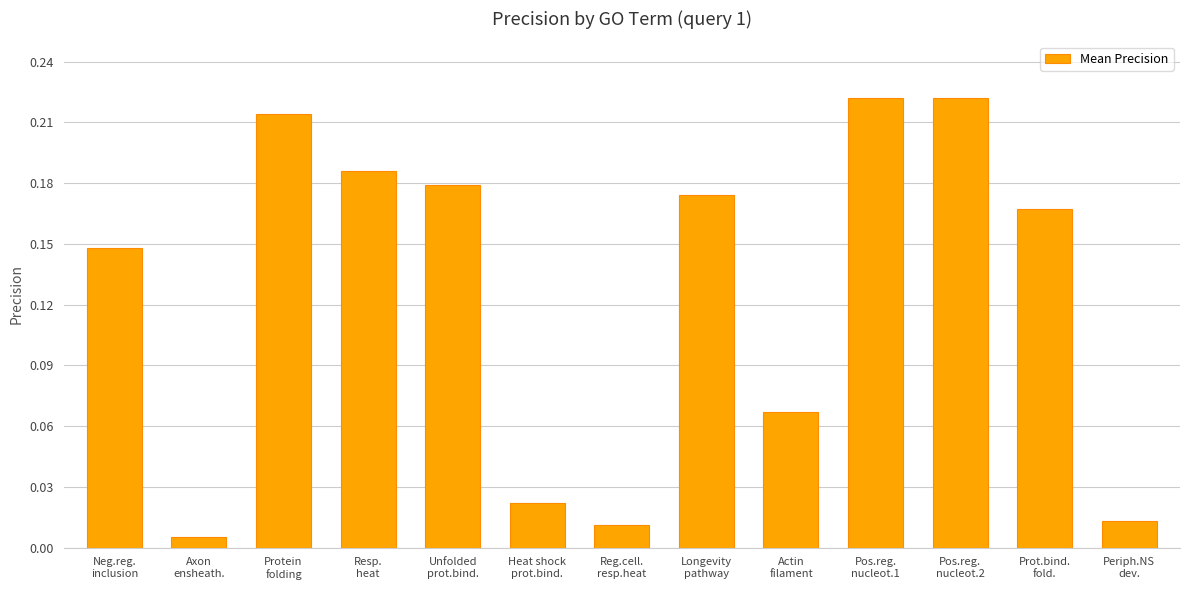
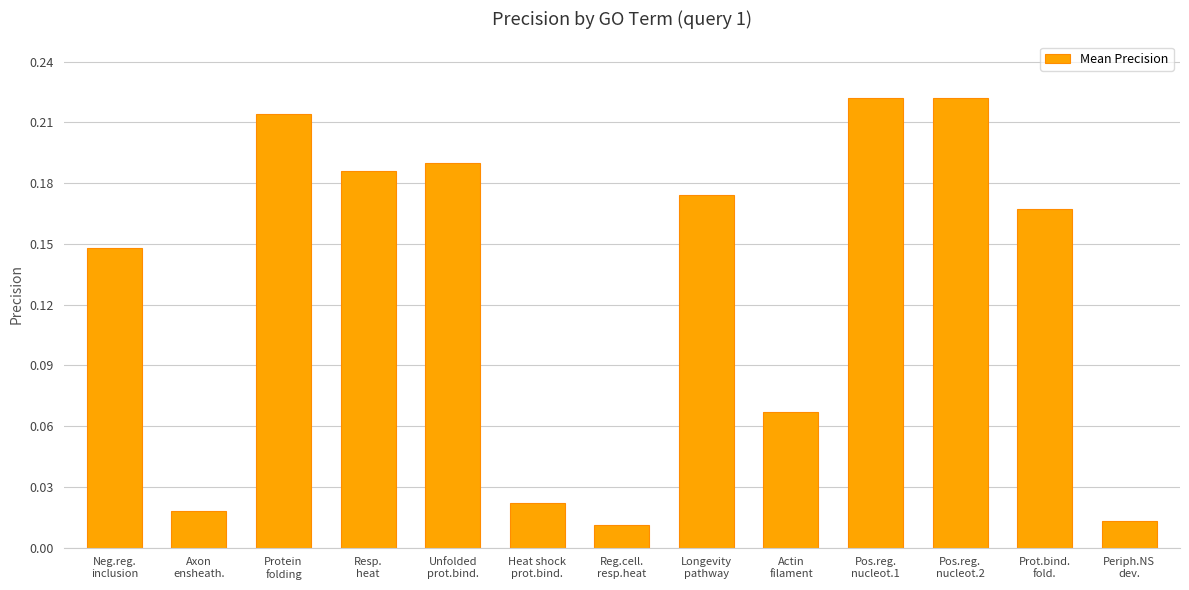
  {
    "Neg.reg. inclusion": 0.148,
-   "Axon ensheath.": 0.005,
+   "Axon ensheath.": 0.018,
    "Protein folding": 0.214,
    "Resp. heat": 0.186,
-   "Unfolded prot.bind.": 0.179,
+   "Unfolded prot.bind.": 0.190,
    "Heat shock prot.bind.": 0.022,
    "Reg.cell. resp.heat": 0.011,
    "Longevity pathway": 0.174,
    "Actin filament": 0.067,
    "Pos.reg. nucleot.1": 0.222,
    "Pos.reg. nucleot.2": 0.222,
    "Prot.bind. fold.": 0.167,
    "Periph.NS dev.": 0.013
  }
